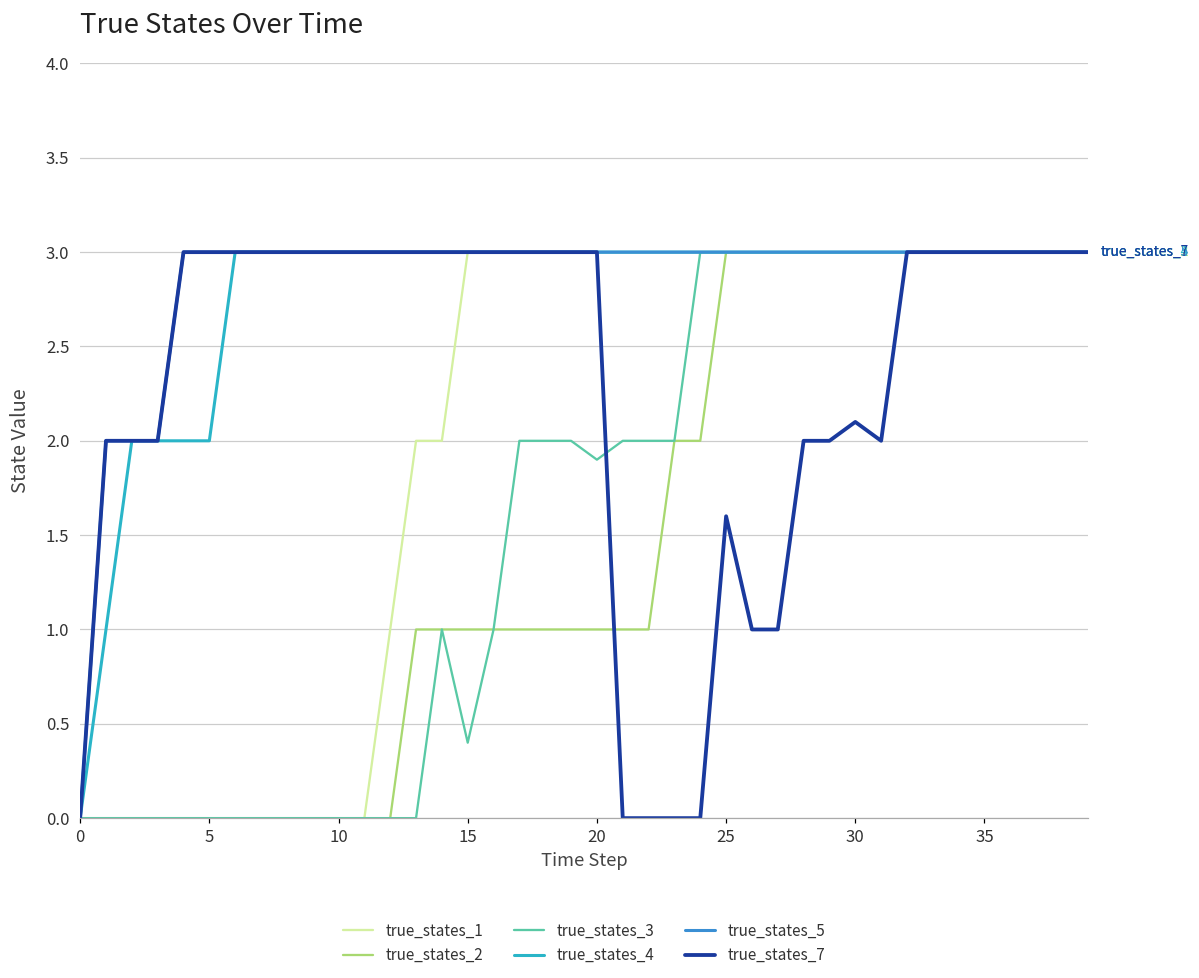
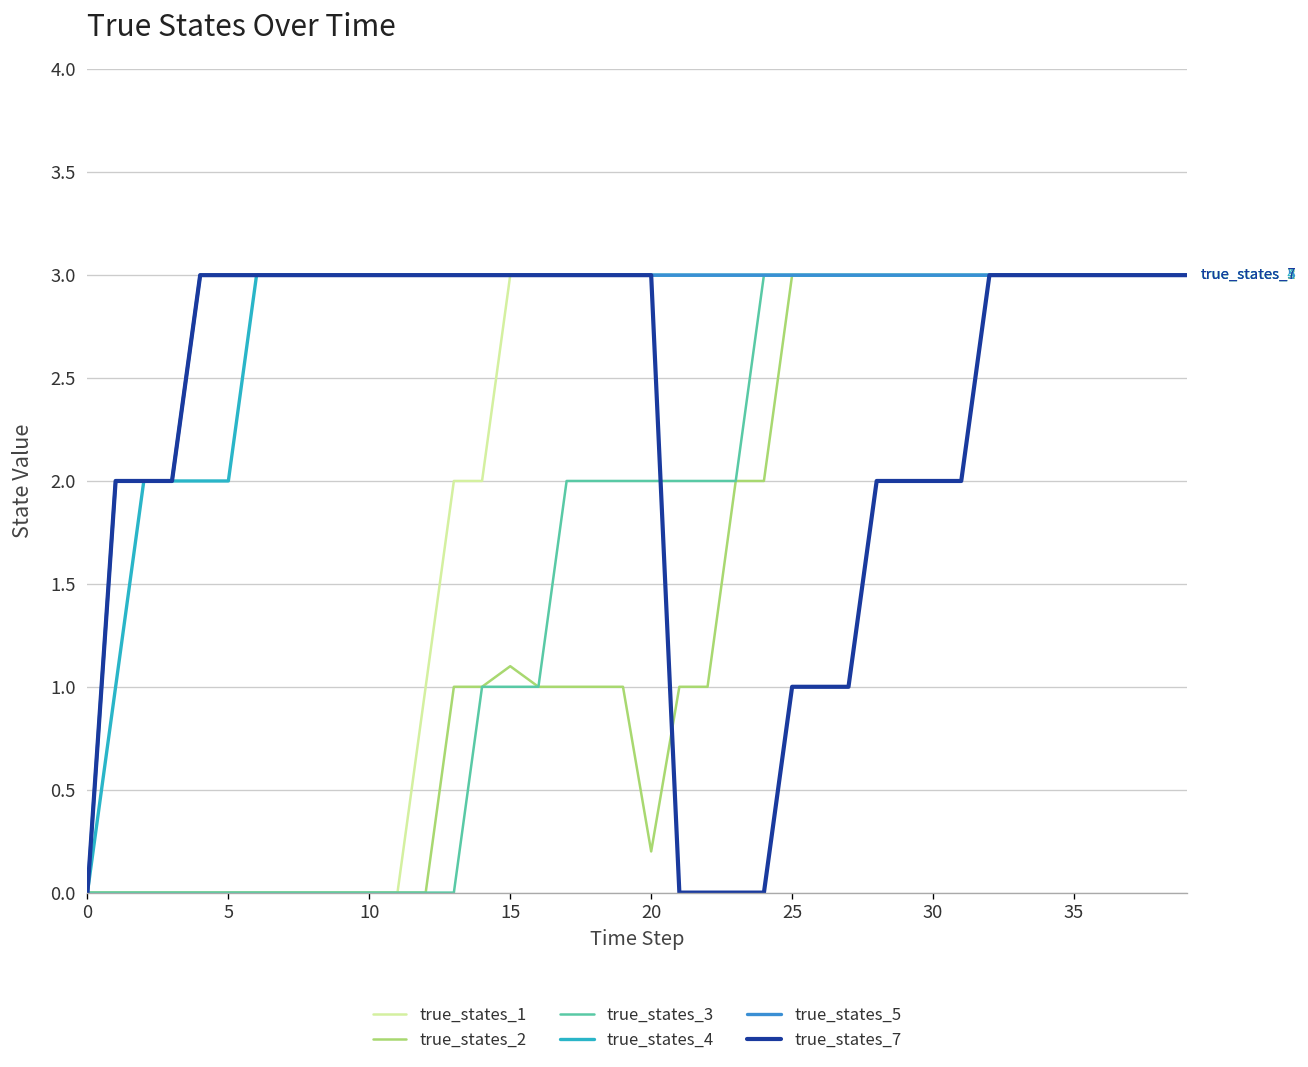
  {
    "true_states_2": {
-     "15": 1.0,
-     "20": 1.0
+     "15": 1.1,
+     "20": 0.2
    },
    "true_states_3": {
-     "15": 0.4,
-     "20": 1.9
+     "15": 1.0,
+     "20": 2.0
    },
    "true_states_7": {
-     "25": 1.6,
-     "30": 2.1
+     "25": 1.0,
+     "30": 2.0
    }
  }
